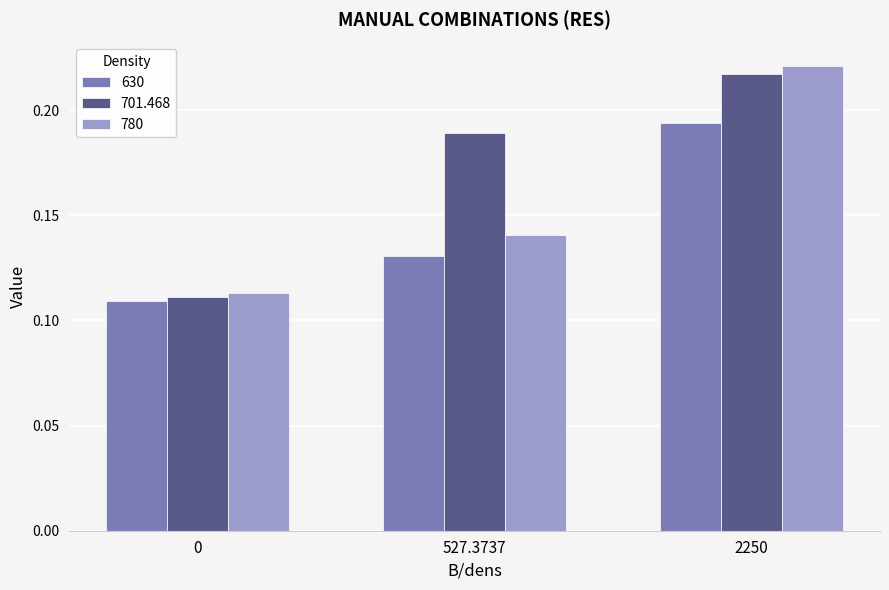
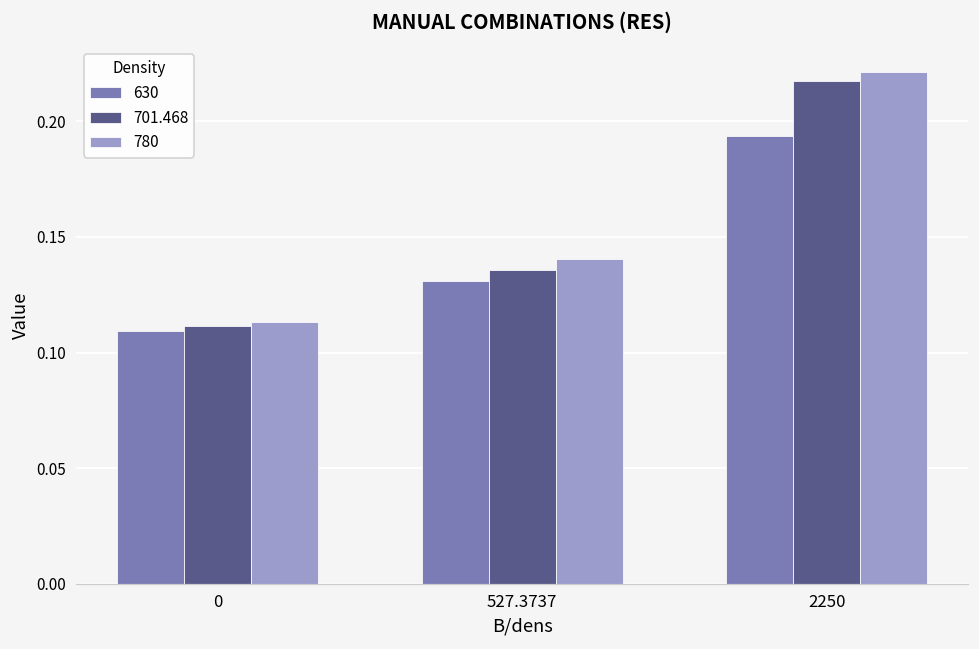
  {
    "701.468": {
      "0": 0.111,
-     "527.3737": 0.189,
+     "527.3737": 0.136,
      "2250": 0.217
    }
  }
